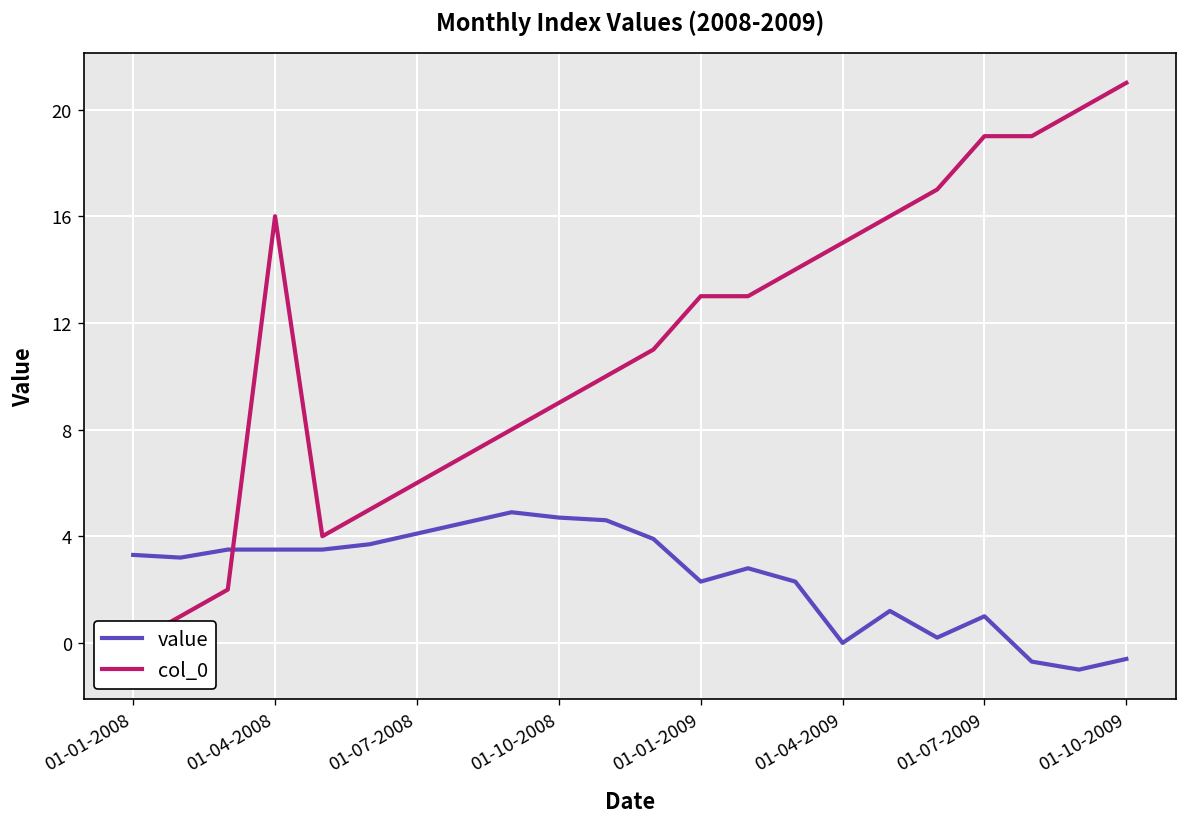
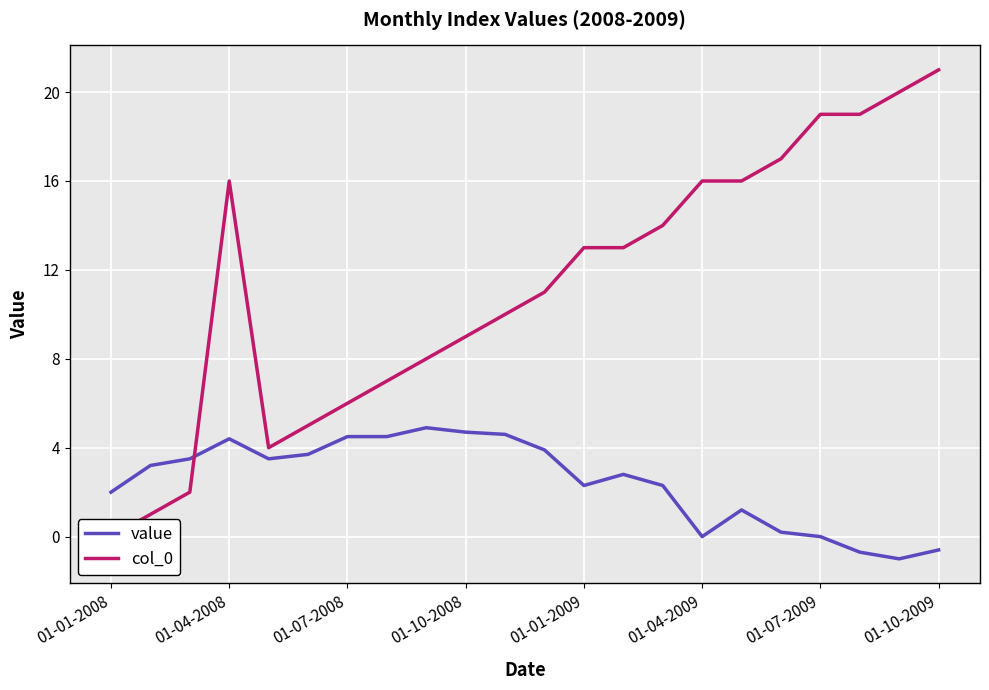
  {
    "value": {
-     "01-01-2008": 3.3,
-     "01-04-2008": 3.5,
-     "01-07-2008": 4.1,
+     "01-01-2008": 2.0,
+     "01-04-2008": 4.4,
+     "01-07-2008": 4.5,
      "01-10-2008": 4.7,
      "01-01-2009": 2.3,
      "01-04-2009": 0.0,
-     "01-07-2009": 1,
+     "01-07-2009": 0,
      "01-10-2009": -0.6
    },
    "col_0": {
      "01-04-2008": 16,
      "01-07-2008": 6,
      "01-10-2008": 9,
      "01-01-2009": 13,
-     "01-04-2009": 15,
+     "01-04-2009": 16,
      "01-07-2009": 19,
      "01-10-2009": 21
    }
  }
